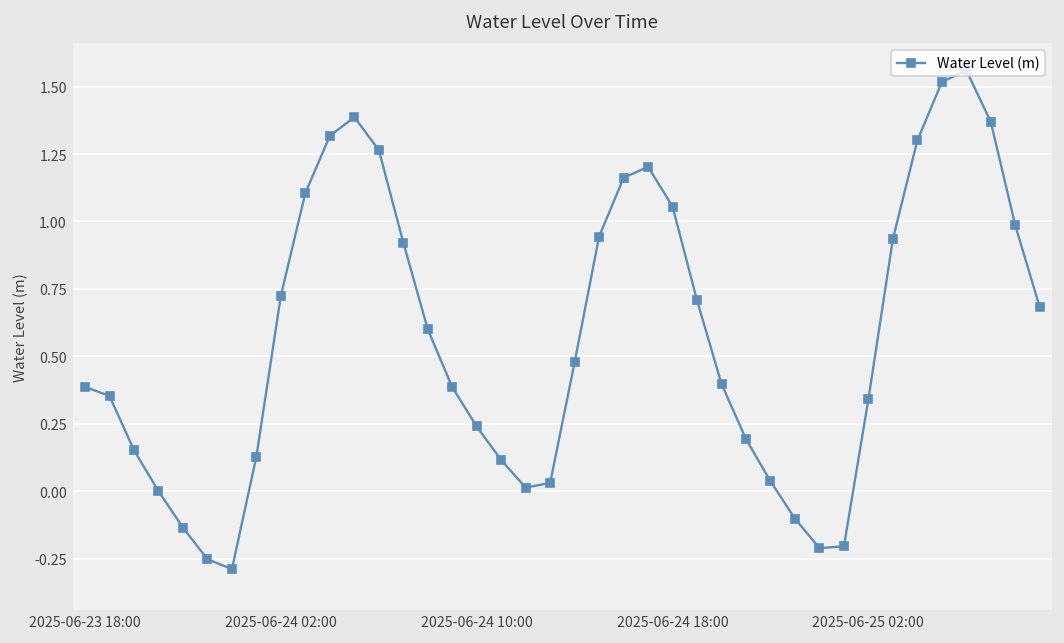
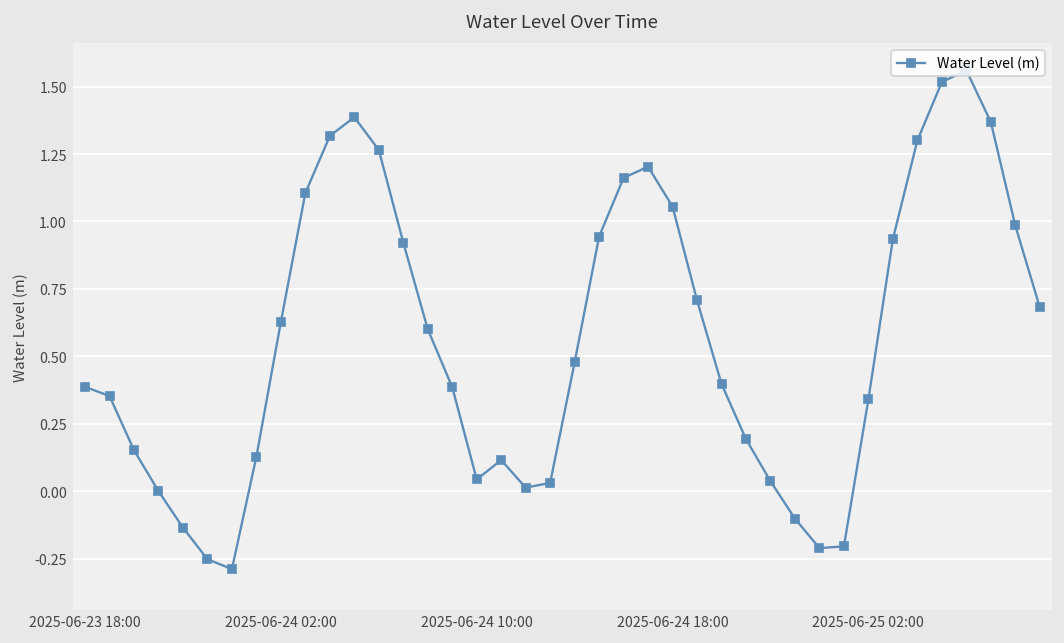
  {
    "2025-06-23 18:00": 0.39,
-   "2025-06-24 02:00": 0.73,
-   "2025-06-24 10:00": 0.24,
+   "2025-06-24 02:00": 0.63,
+   "2025-06-24 10:00": 0.04,
    "2025-06-24 18:00": 1.06,
    "2025-06-25 02:00": 0.34
  }
